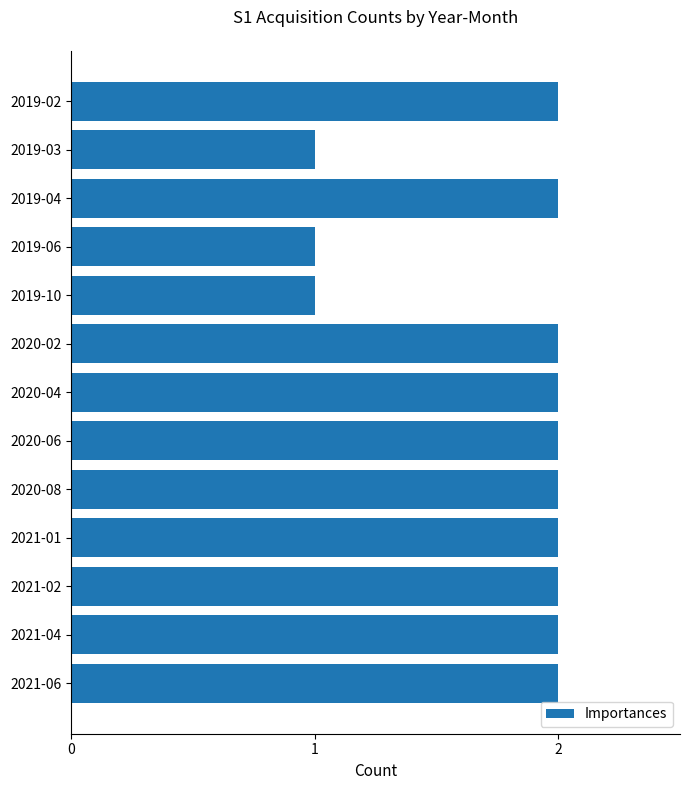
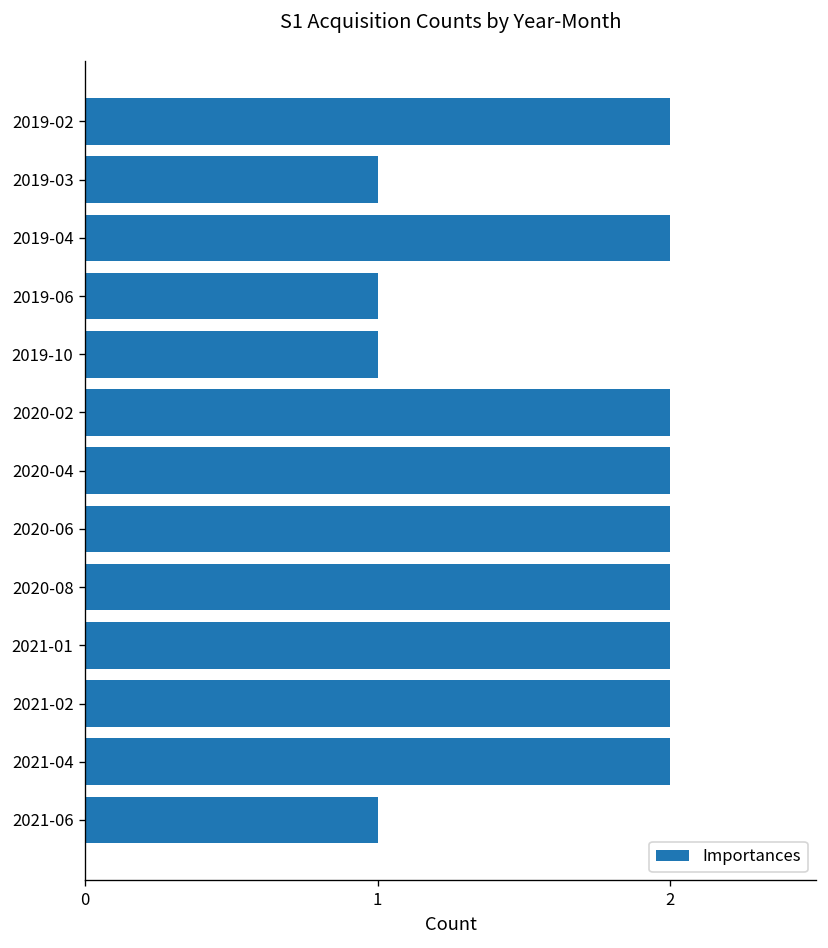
  {
    "2019-02": 2,
    "2019-03": 1,
    "2019-04": 2,
    "2019-06": 1,
    "2019-10": 1,
    "2020-02": 2,
    "2020-04": 2,
    "2020-06": 2,
    "2020-08": 2,
    "2021-01": 2,
    "2021-02": 2,
    "2021-04": 2,
-   "2021-06": 2
+   "2021-06": 1
  }
